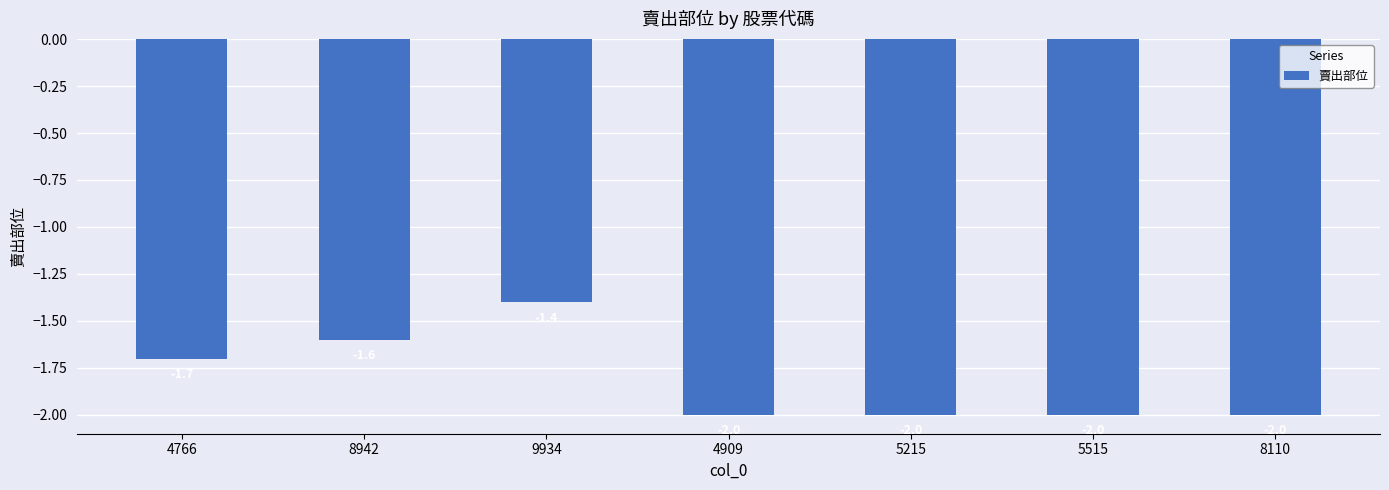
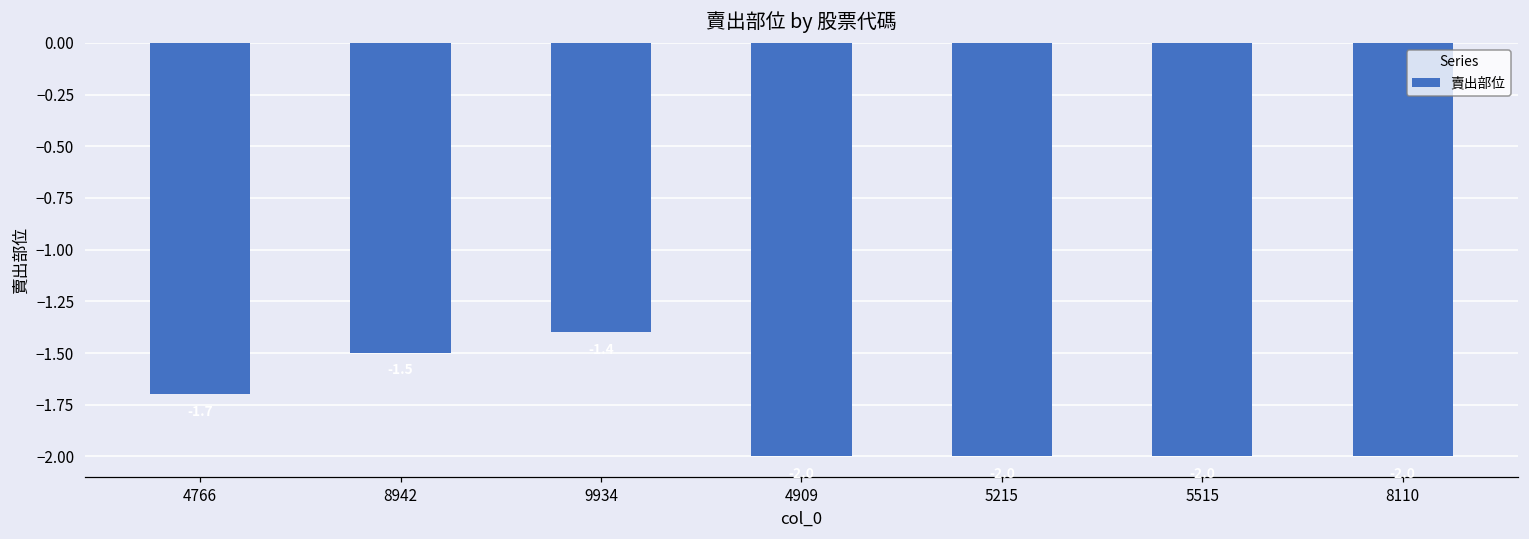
  {
    "4766": -1.7,
-   "8942": -1.6,
+   "8942": -1.5,
    "9934": -1.4,
    "4909": -2.0,
    "5215": -2.0,
    "5515": -2.0,
    "8110": -2.0
  }
